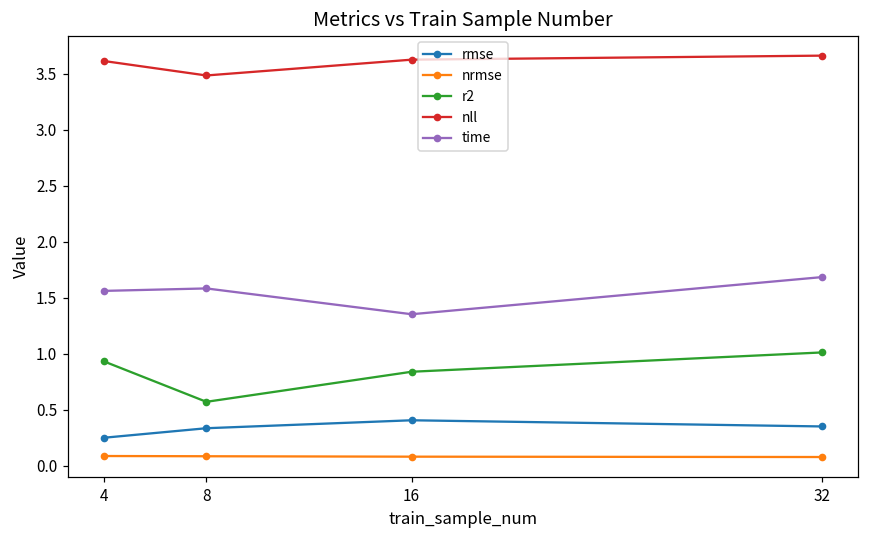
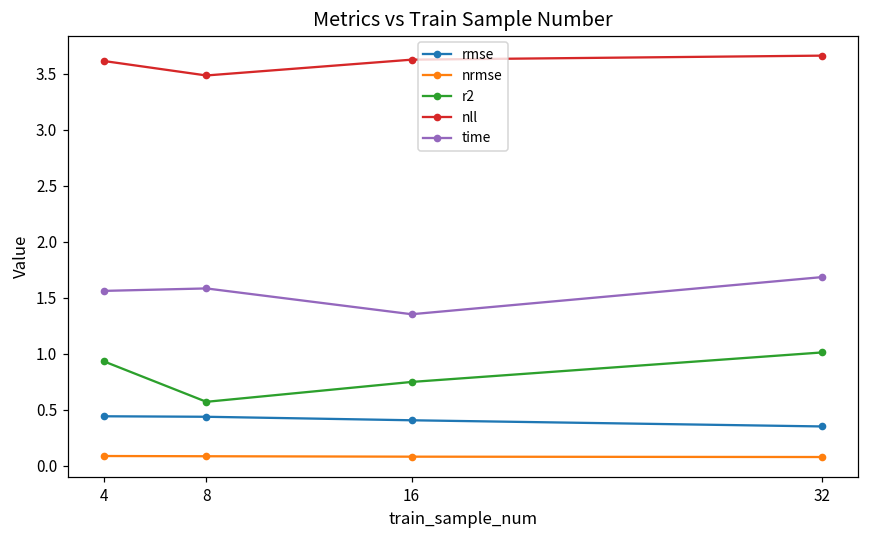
  {
    "rmse": {
-     "4": 0.25,
-     "8": 0.34,
+     "4": 0.44,
+     "8": 0.44,
      "16": 0.41,
      "32": 0.35
    },
    "nrmse": {
      "4": 0.09,
      "8": 0.09,
      "16": 0.08,
      "32": 0.08
    },
    "r2": {
      "4": 0.93,
      "8": 0.57,
-     "16": 0.84,
+     "16": 0.75,
      "32": 1.01
    },
    "nll": {
      "4": 3.61,
      "8": 3.48,
      "16": 3.63,
      "32": 3.66
    },
    "time": {
      "4": 1.56,
      "8": 1.58,
      "16": 1.35,
      "32": 1.69
    }
  }
